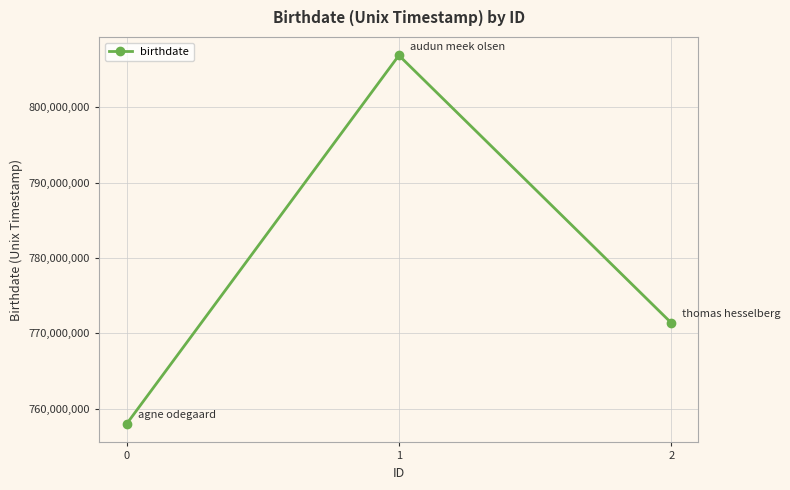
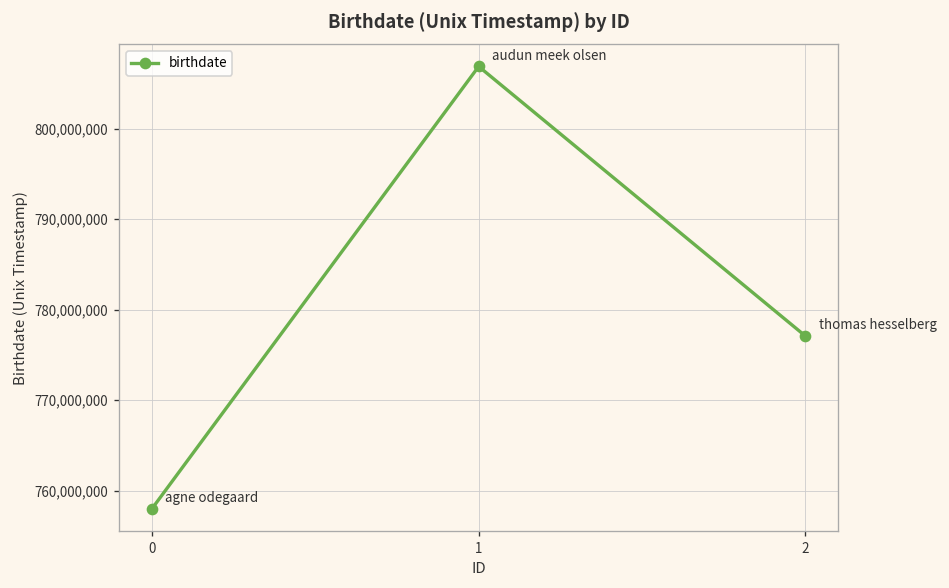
  {
    "0": "758,000,000",
    "1": "807,000,000",
-   "2": "771,000,000"
+   "2": "777,000,000"
  }
